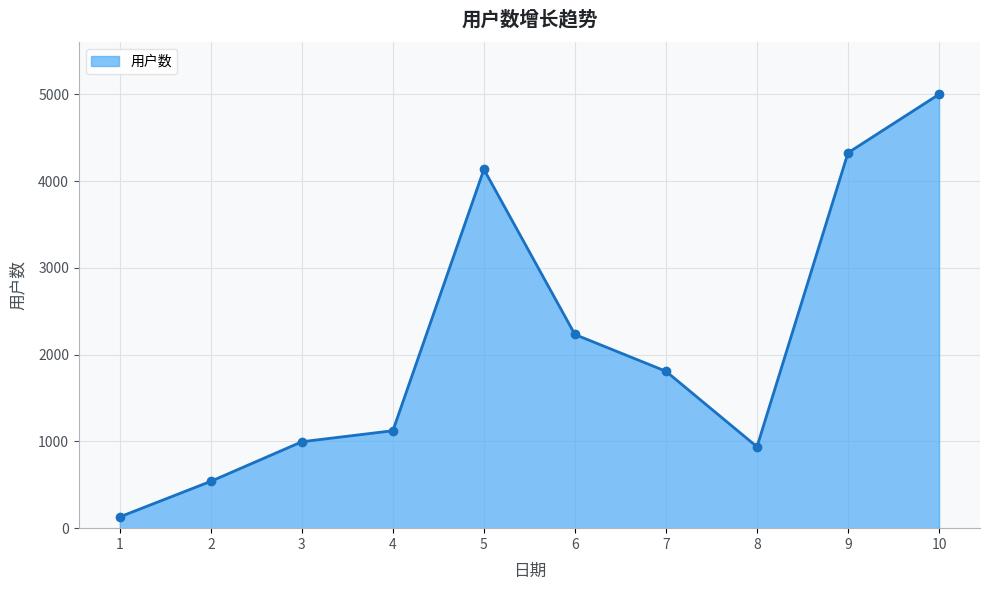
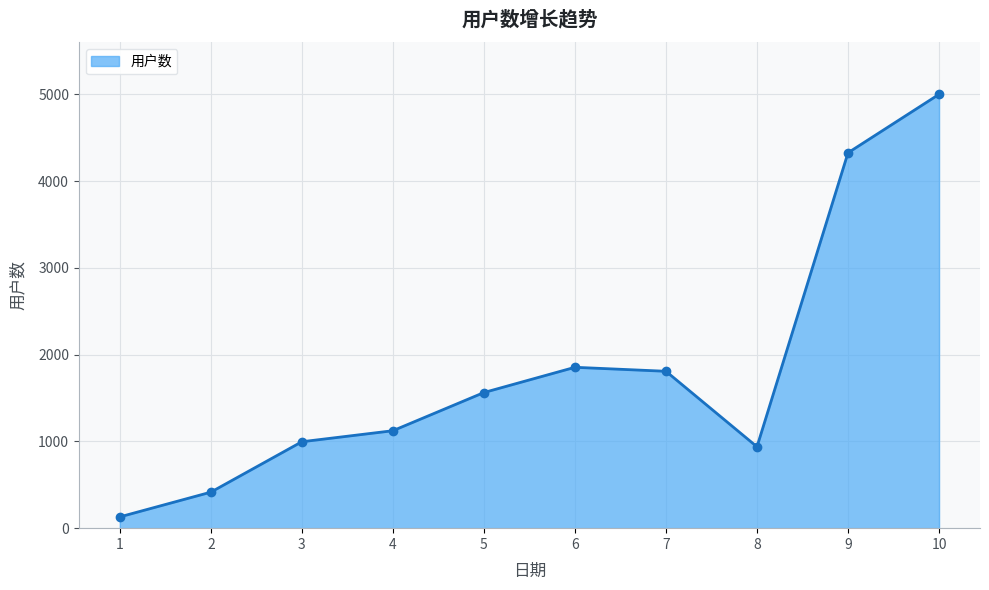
  {
    "1": 100,
-   "2": 500,
+   "2": 400,
    "3": 1000,
    "4": 1100,
-   "5": 4100,
-   "6": 2200,
+   "5": 1600,
+   "6": 1900,
    "7": 1800,
    "8": 900,
    "9": 4300,
    "10": 5000
  }
